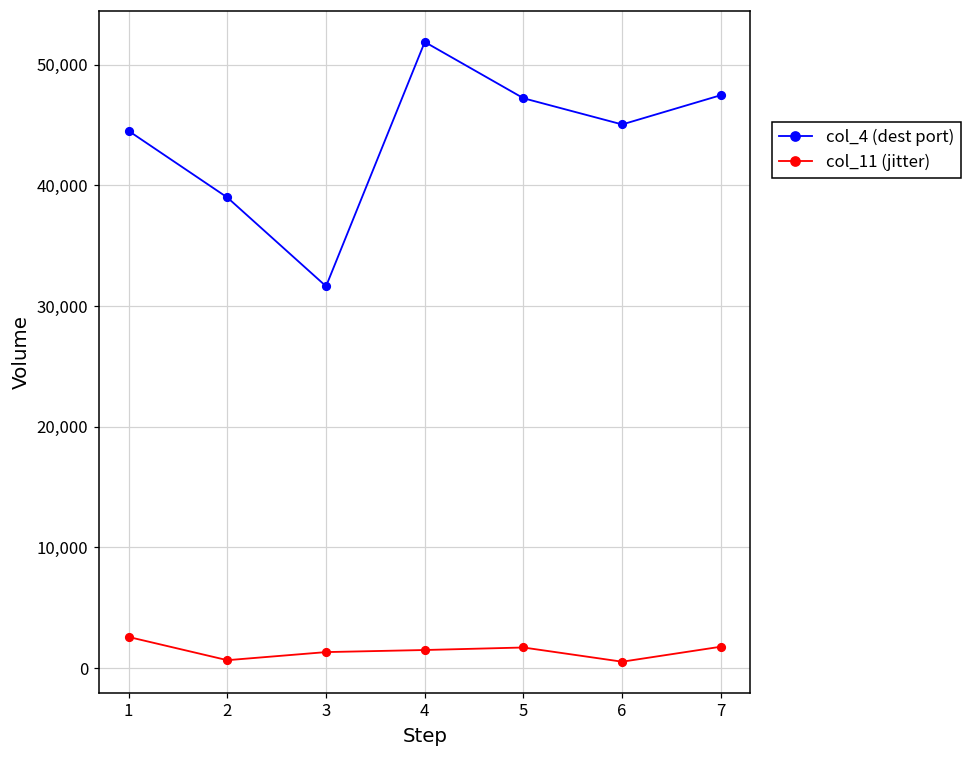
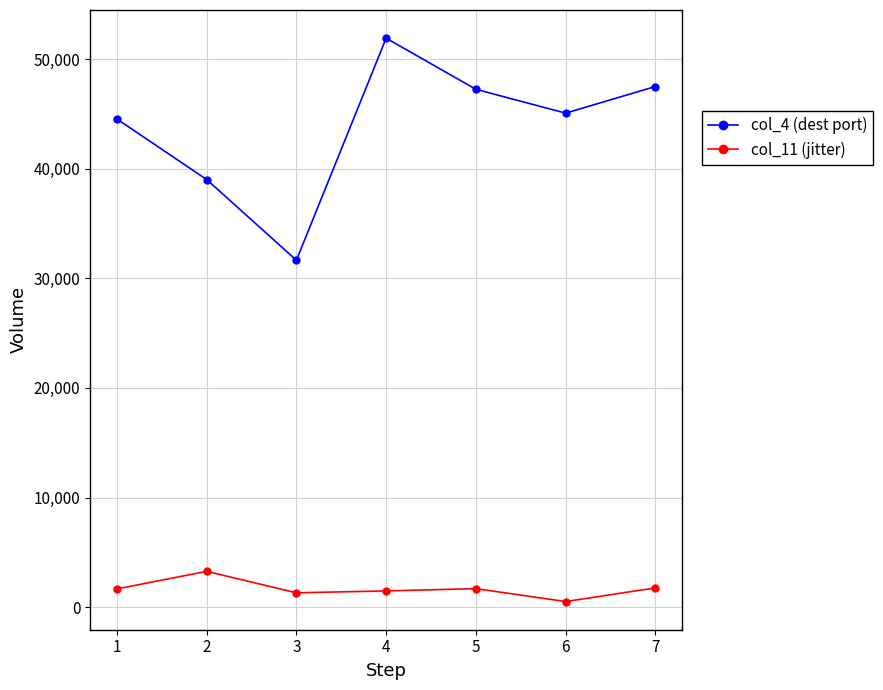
  {
    "col_4 (dest port)": {
      "1": "44,500",
      "2": "39,000",
      "3": "31,600",
      "4": "51,900",
      "5": "47,200",
      "6": "45,100",
      "7": "47,500"
    },
    "col_11 (jitter)": {
-     "1": "2,600",
-     "2": "600",
+     "1": "1,700",
+     "2": "3,300",
      "3": "1,300",
      "4": "1,500",
      "5": "1,700",
      "6": "500",
      "7": "1,800"
    }
  }
